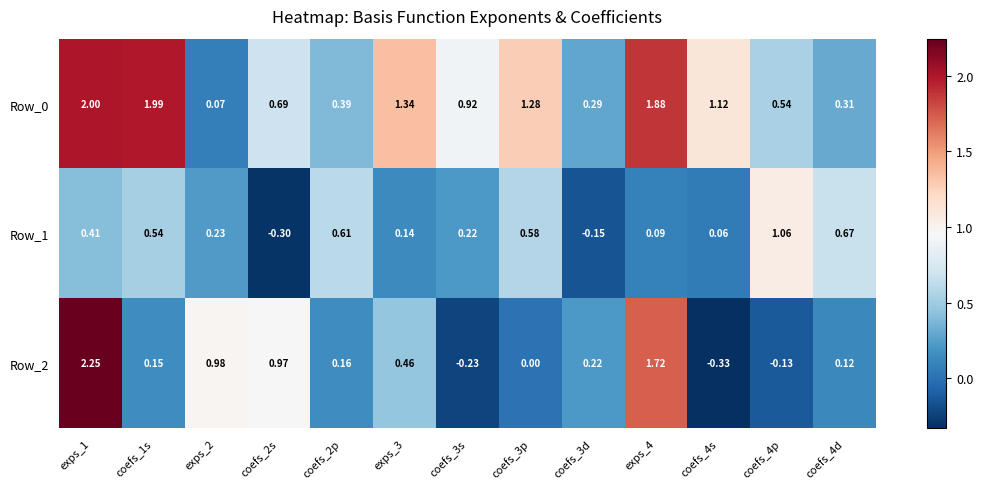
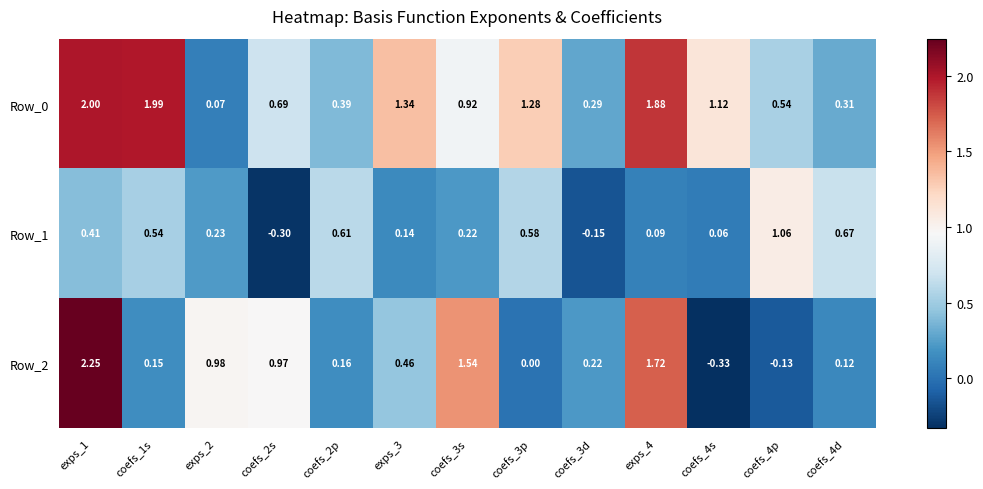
  {
    "Row_0": {
      "exps_1": 2.00,
      "coefs_1s": 1.99,
      "exps_2": 0.07,
      "coefs_2s": 0.69,
      "coefs_2p": 0.39,
      "exps_3": 1.34,
      "coefs_3s": 0.92,
      "coefs_3p": 1.28,
      "coefs_3d": 0.29,
      "exps_4": 1.88,
      "coefs_4s": 1.12,
      "coefs_4p": 0.54,
      "coefs_4d": 0.31
    },
    "Row_1": {
      "exps_1": 0.41,
      "coefs_1s": 0.54,
      "exps_2": 0.23,
      "coefs_2s": -0.30,
      "coefs_2p": 0.61,
      "exps_3": 0.14,
      "coefs_3s": 0.22,
      "coefs_3p": 0.58,
      "coefs_3d": -0.15,
      "exps_4": 0.09,
      "coefs_4s": 0.06,
      "coefs_4p": 1.06,
      "coefs_4d": 0.67
    },
    "Row_2": {
      "exps_1": 2.25,
      "coefs_1s": 0.15,
      "exps_2": 0.98,
      "coefs_2s": 0.97,
      "coefs_2p": 0.16,
      "exps_3": 0.46,
-     "coefs_3s": -0.23,
+     "coefs_3s": 1.54,
      "coefs_3p": 0.00,
      "coefs_3d": 0.22,
      "exps_4": 1.72,
      "coefs_4s": -0.33,
      "coefs_4p": -0.13,
      "coefs_4d": 0.12
    }
  }
